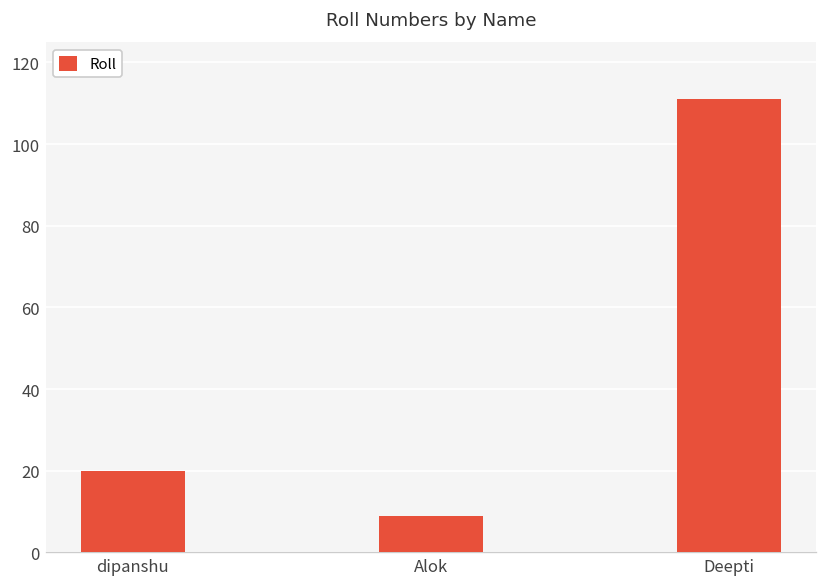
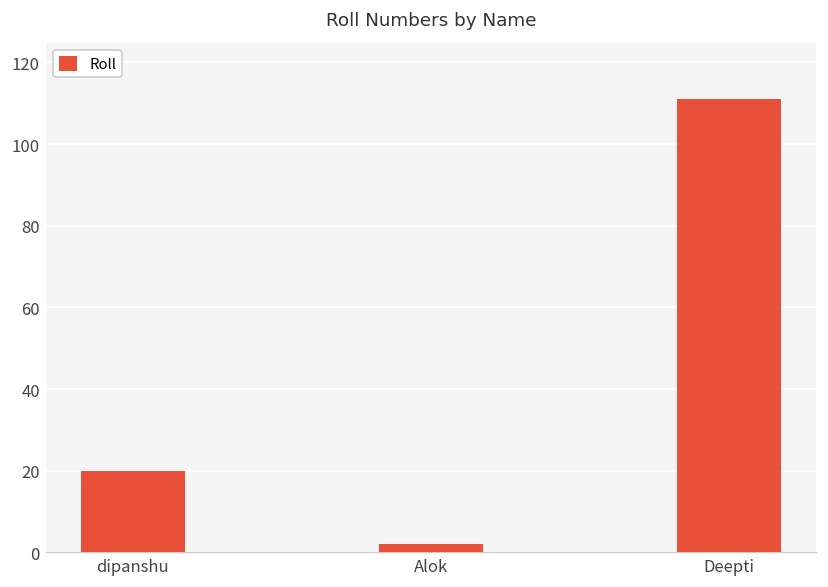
  {
    "dipanshu": 20,
-   "Alok": 9,
+   "Alok": 2,
    "Deepti": 111
  }
